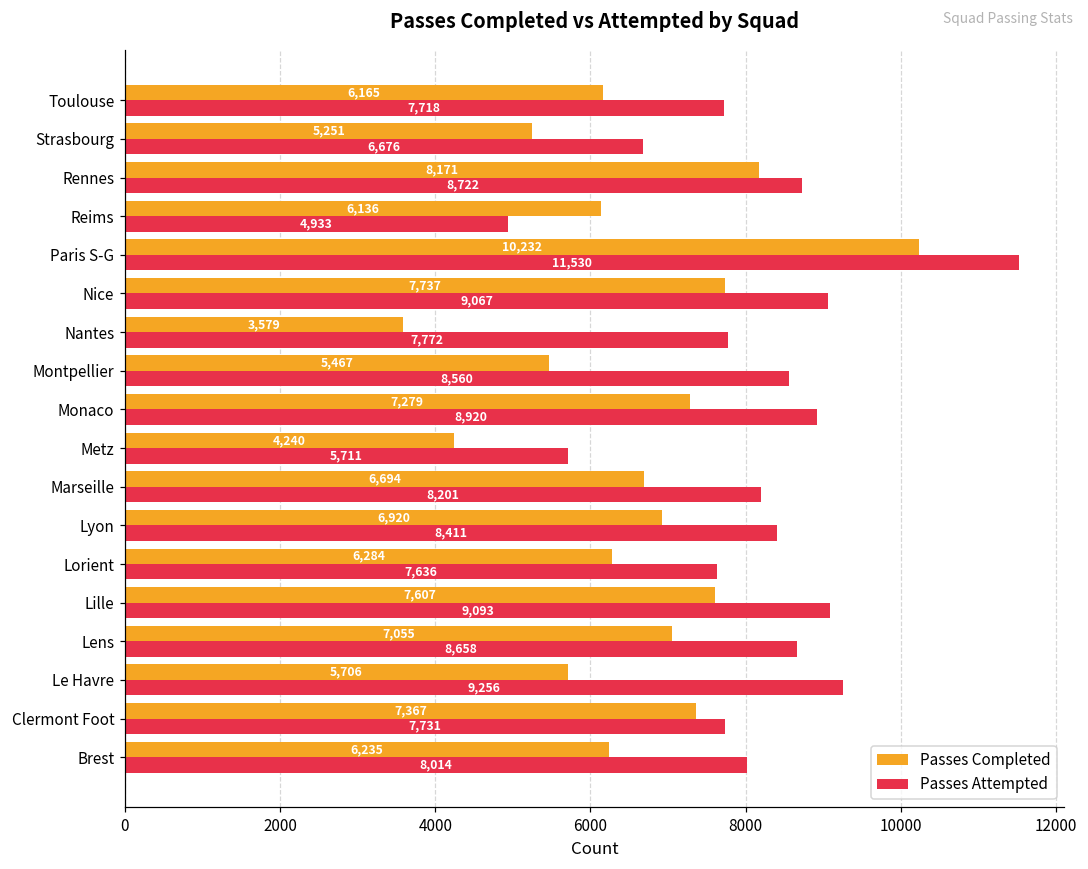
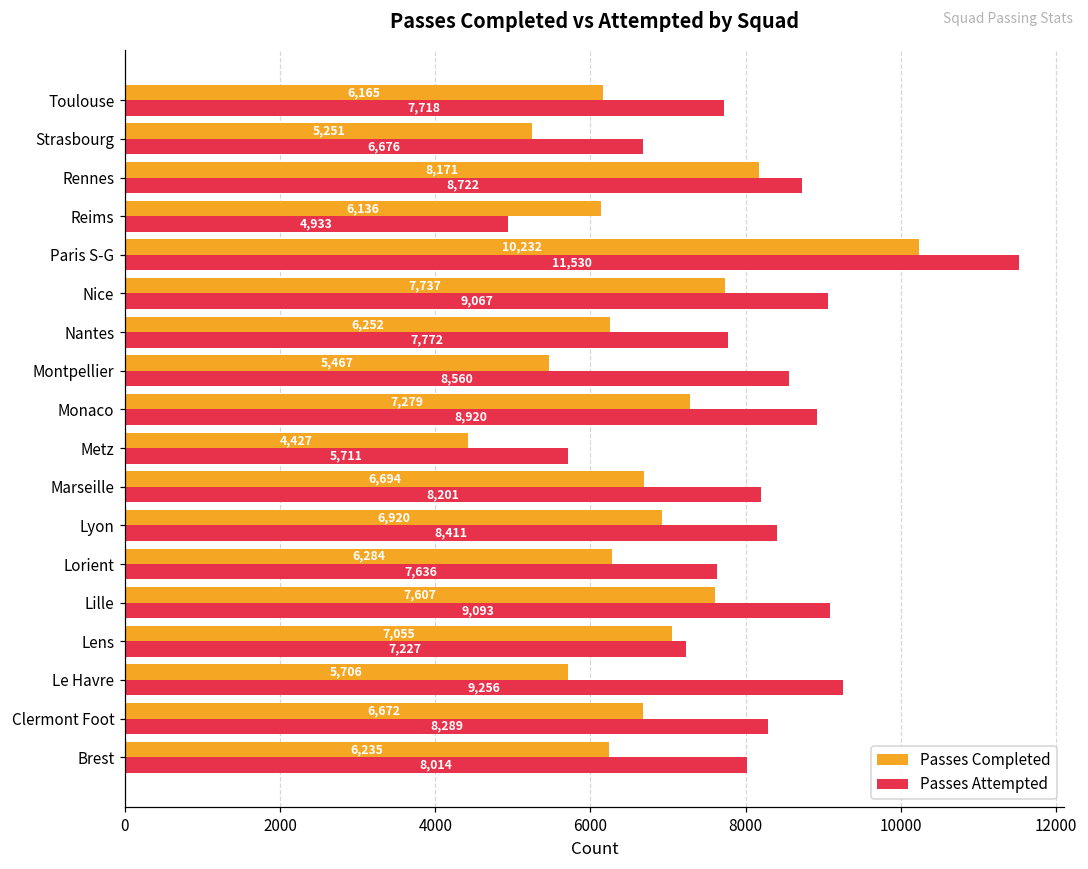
  {
    "Passes Completed": {
      "Toulouse": "6,165",
      "Strasbourg": "5,251",
      "Rennes": "8,171",
      "Reims": "6,136",
      "Paris S-G": "10,232",
      "Nice": "7,737",
-     "Nantes": "3,579",
+     "Nantes": "6,252",
      "Montpellier": "5,467",
      "Monaco": "7,279",
-     "Metz": "4,240",
+     "Metz": "4,427",
      "Marseille": "6,694",
      "Lyon": "6,920",
      "Lorient": "6,284",
      "Lille": "7,607",
      "Lens": "7,055",
      "Le Havre": "5,706",
-     "Clermont Foot": "7,367",
+     "Clermont Foot": "6,672",
      "Brest": "6,235"
    },
    "Passes Attempted": {
      "Toulouse": "7,718",
      "Strasbourg": "6,676",
      "Rennes": "8,722",
      "Reims": "4,933",
      "Paris S-G": "11,530",
      "Nice": "9,067",
      "Nantes": "7,772",
      "Montpellier": "8,560",
      "Monaco": "8,920",
      "Metz": "5,711",
      "Marseille": "8,201",
      "Lyon": "8,411",
      "Lorient": "7,636",
      "Lille": "9,093",
-     "Lens": "8,658",
+     "Lens": "7,227",
      "Le Havre": "9,256",
-     "Clermont Foot": "7,731",
+     "Clermont Foot": "8,289",
      "Brest": "8,014"
    }
  }
